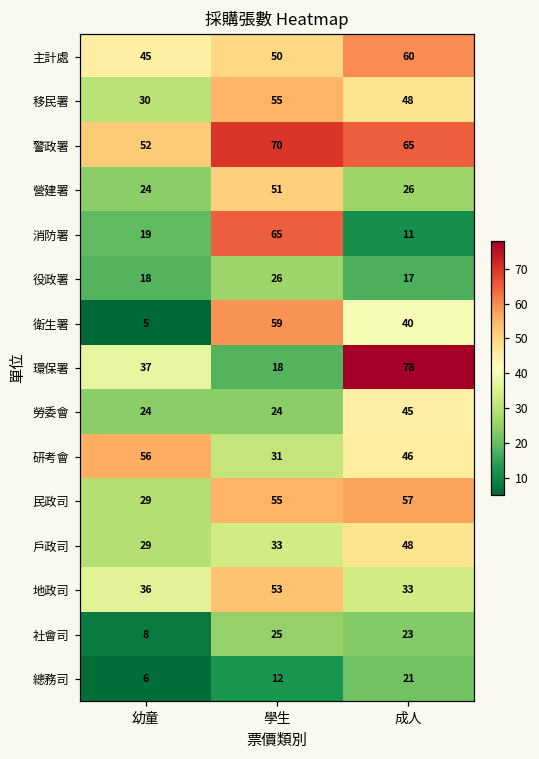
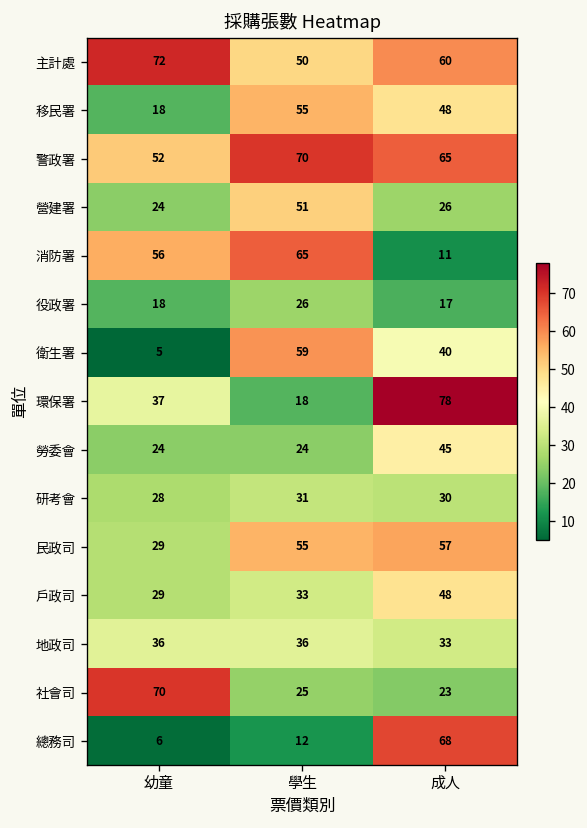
  {
    "主計處": {
-     "幼童": 45,
+     "幼童": 72,
      "學生": 50,
      "成人": 60
    },
    "移民署": {
-     "幼童": 30,
+     "幼童": 18,
      "學生": 55,
      "成人": 48
    },
    "警政署": {
      "幼童": 52,
      "學生": 70,
      "成人": 65
    },
    "營建署": {
      "幼童": 24,
      "學生": 51,
      "成人": 26
    },
    "消防署": {
-     "幼童": 19,
+     "幼童": 56,
      "學生": 65,
      "成人": 11
    },
    "役政署": {
      "幼童": 18,
      "學生": 26,
      "成人": 17
    },
    "衛生署": {
      "幼童": 5,
      "學生": 59,
      "成人": 40
    },
    "環保署": {
      "幼童": 37,
      "學生": 18,
      "成人": 78
    },
    "勞委會": {
      "幼童": 24,
      "學生": 24,
      "成人": 45
    },
    "研考會": {
-     "幼童": 56,
+     "幼童": 28,
      "學生": 31,
-     "成人": 46
+     "成人": 30
    },
    "民政司": {
      "幼童": 29,
      "學生": 55,
      "成人": 57
    },
    "戶政司": {
      "幼童": 29,
      "學生": 33,
      "成人": 48
    },
    "地政司": {
      "幼童": 36,
-     "學生": 53,
+     "學生": 36,
      "成人": 33
    },
    "社會司": {
-     "幼童": 8,
+     "幼童": 70,
      "學生": 25,
      "成人": 23
    },
    "總務司": {
      "幼童": 6,
      "學生": 12,
-     "成人": 21
+     "成人": 68
    }
  }
